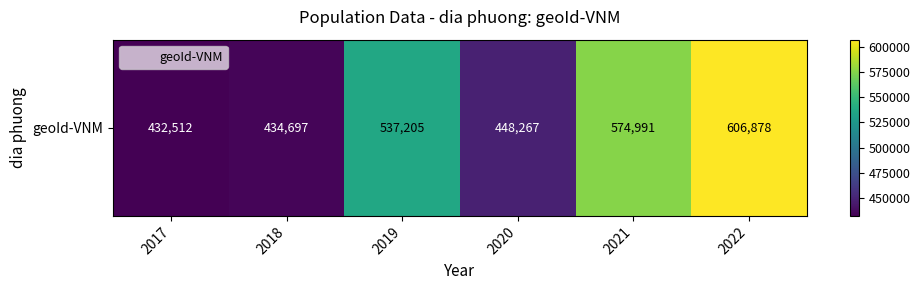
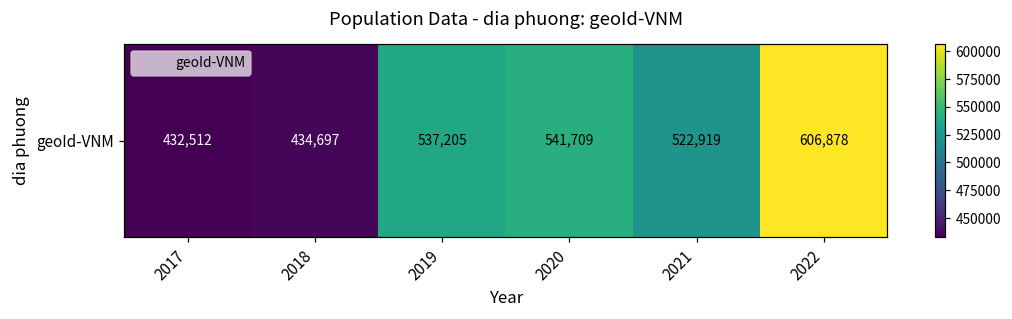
  {
    "geoId-VNM": {
      "2017": "432,512",
      "2018": "434,697",
      "2019": "537,205",
-     "2020": "448,267",
-     "2021": "574,991",
+     "2020": "541,709",
+     "2021": "522,919",
      "2022": "606,878"
    }
  }
